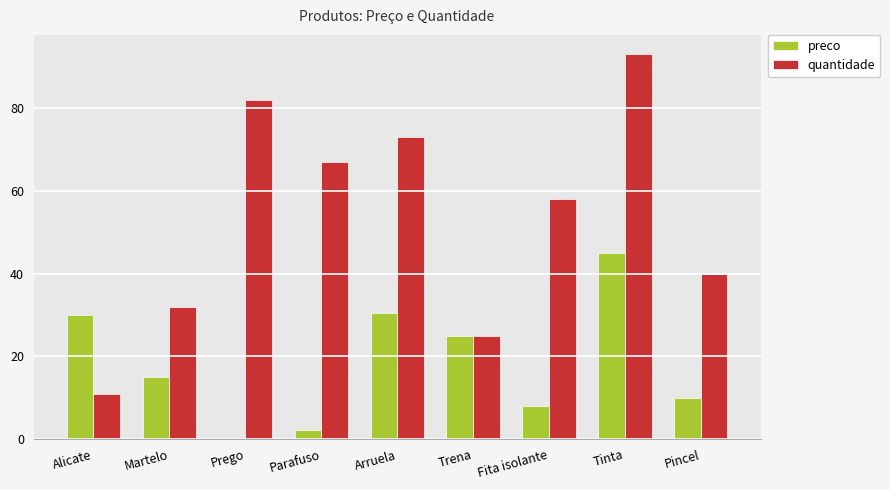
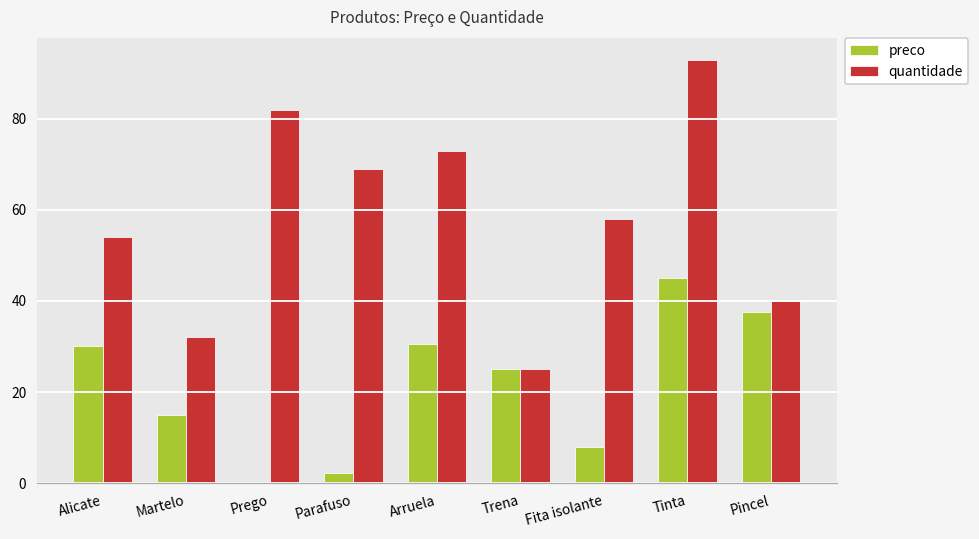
  {
    "preco": {
      "Alicate": 30,
      "Martelo": 15,
      "Parafuso": 2,
      "Arruela": 31,
      "Trena": 25,
      "Fita isolante": 8,
      "Tinta": 45,
-     "Pincel": 10
+     "Pincel": 38
    },
    "quantidade": {
-     "Alicate": 11,
+     "Alicate": 54,
      "Martelo": 32,
      "Prego": 82,
-     "Parafuso": 67,
+     "Parafuso": 69,
      "Arruela": 73,
      "Trena": 25,
      "Fita isolante": 58,
      "Tinta": 93,
      "Pincel": 40
    }
  }
